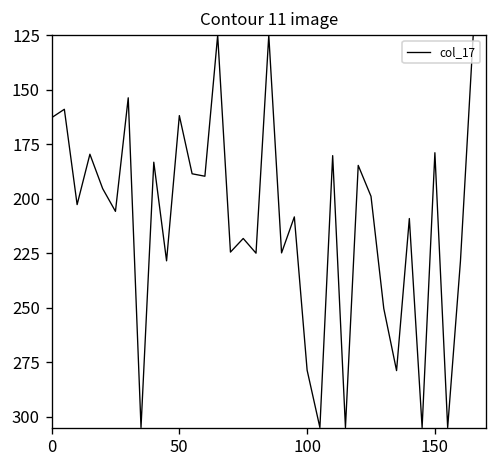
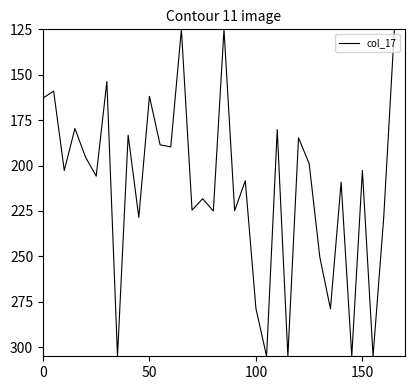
  {
    "0": 163,
    "50": 162,
    "100": 279,
-   "150": 179
+   "150": 203
  }
